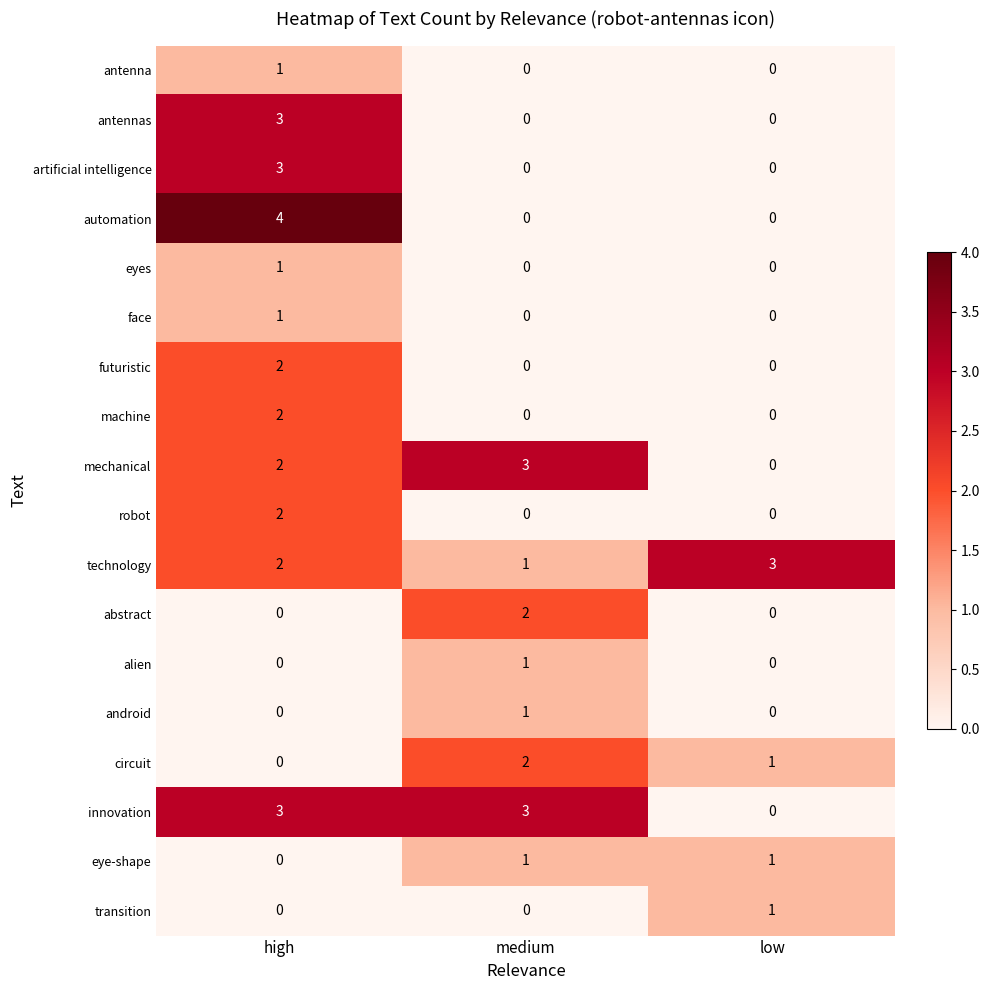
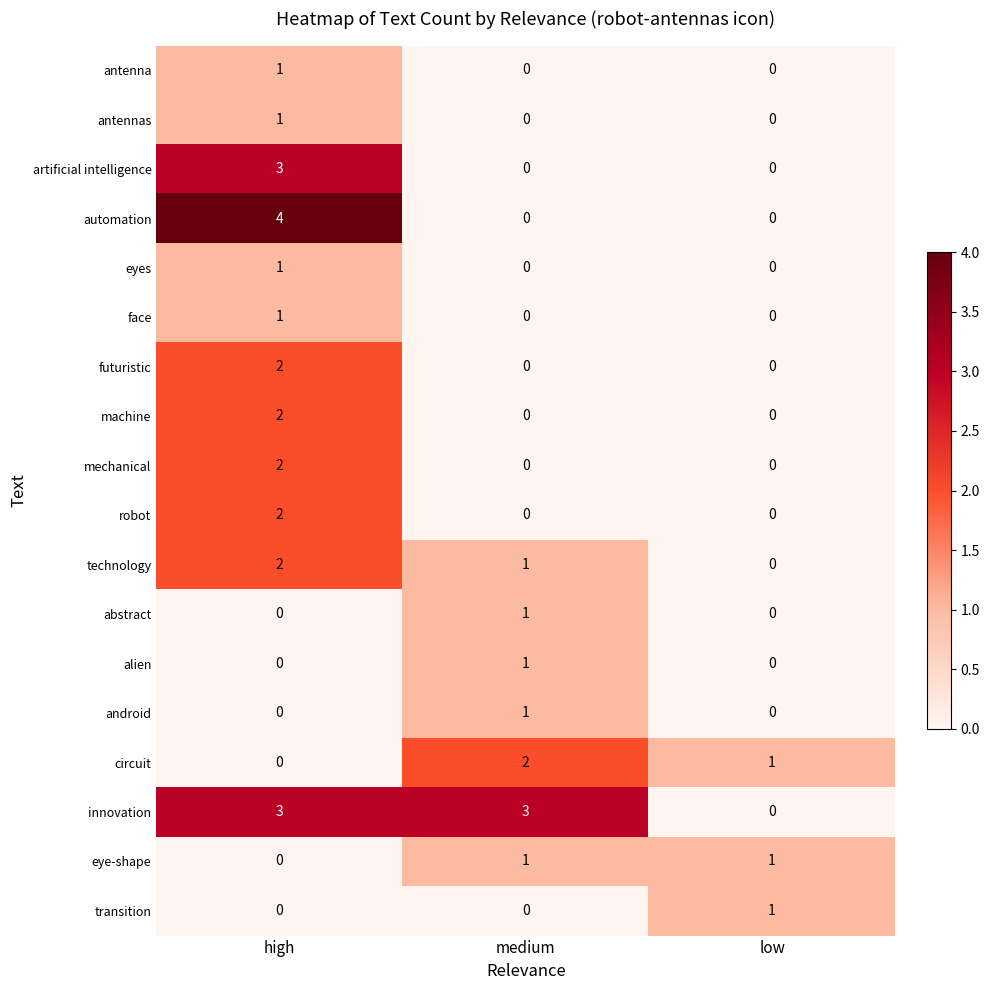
  {
    "antenna": {
      "high": 1,
      "medium": 0,
      "low": 0
    },
    "antennas": {
-     "high": 3,
+     "high": 1,
      "medium": 0,
      "low": 0
    },
    "artificial intelligence": {
      "high": 3,
      "medium": 0,
      "low": 0
    },
    "automation": {
      "high": 4,
      "medium": 0,
      "low": 0
    },
    "eyes": {
      "high": 1,
      "medium": 0,
      "low": 0
    },
    "face": {
      "high": 1,
      "medium": 0,
      "low": 0
    },
    "futuristic": {
      "high": 2,
      "medium": 0,
      "low": 0
    },
    "machine": {
      "high": 2,
      "medium": 0,
      "low": 0
    },
    "mechanical": {
      "high": 2,
-     "medium": 3,
+     "medium": 0,
      "low": 0
    },
    "robot": {
      "high": 2,
      "medium": 0,
      "low": 0
    },
    "technology": {
      "high": 2,
      "medium": 1,
-     "low": 3
+     "low": 0
    },
    "abstract": {
      "high": 0,
-     "medium": 2,
+     "medium": 1,
      "low": 0
    },
    "alien": {
      "high": 0,
      "medium": 1,
      "low": 0
    },
    "android": {
      "high": 0,
      "medium": 1,
      "low": 0
    },
    "circuit": {
      "high": 0,
      "medium": 2,
      "low": 1
    },
    "innovation": {
      "high": 3,
      "medium": 3,
      "low": 0
    },
    "eye-shape": {
      "high": 0,
      "medium": 1,
      "low": 1
    },
    "transition": {
      "high": 0,
      "medium": 0,
      "low": 1
    }
  }
